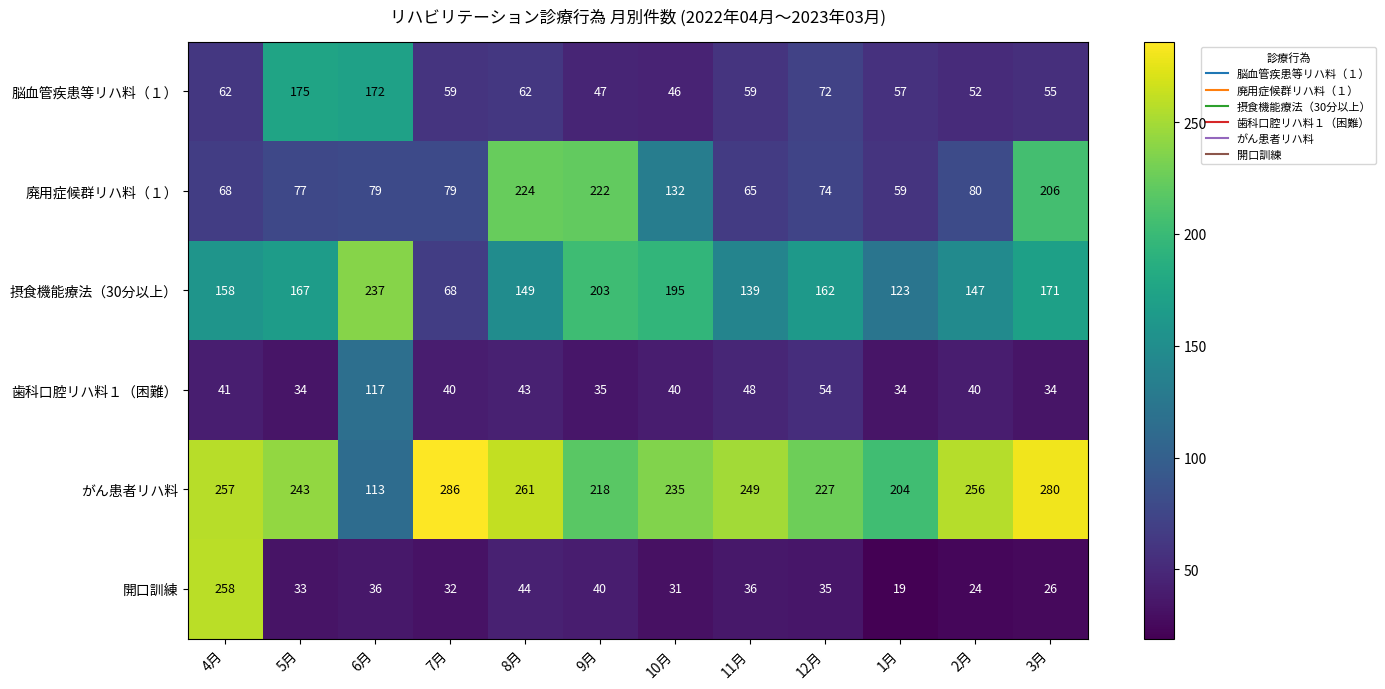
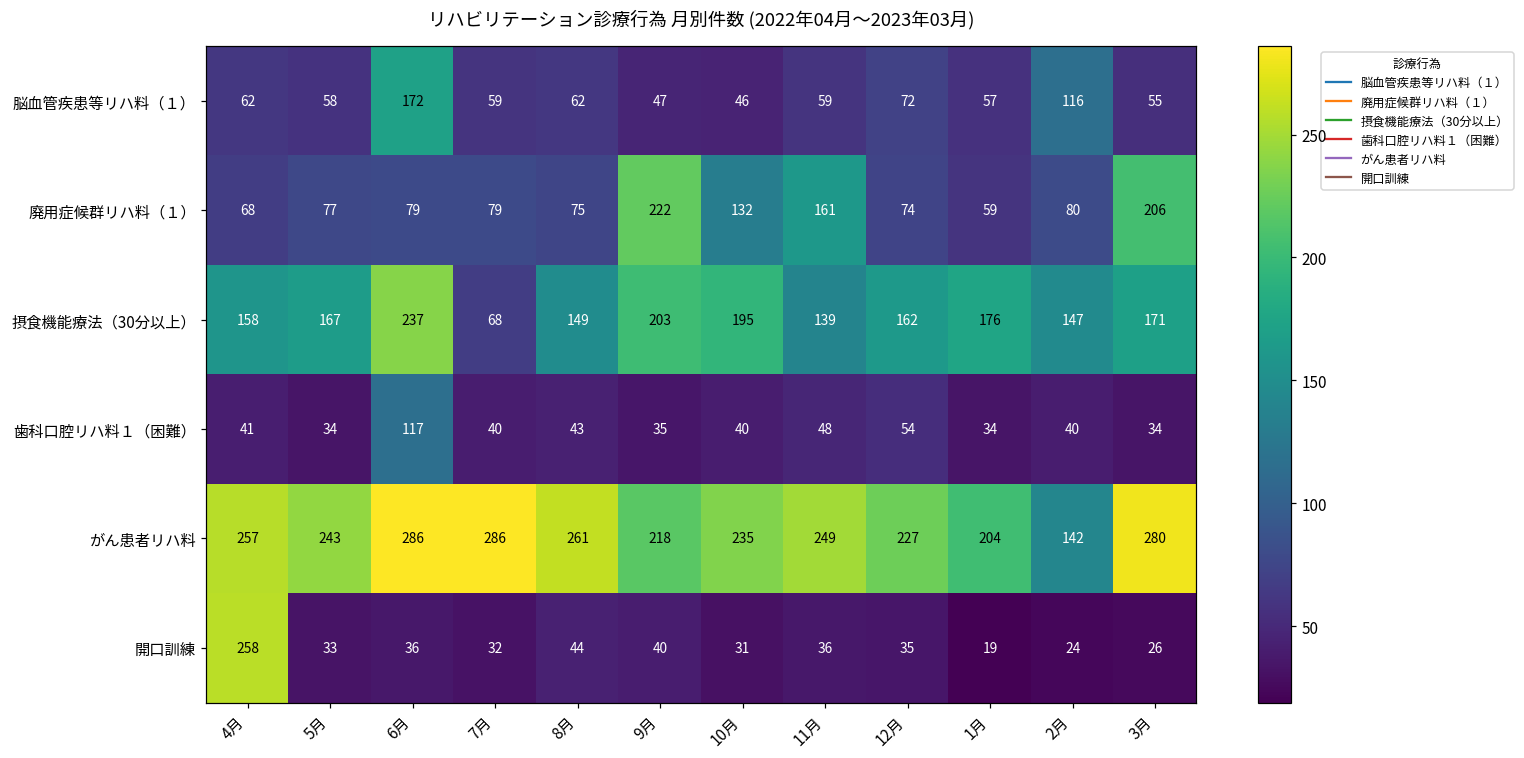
  {
    "脳血管疾患等リハ料（１）": {
      "4月": 62,
-     "5月": 175,
+     "5月": 58,
      "6月": 172,
      "7月": 59,
      "8月": 62,
      "9月": 47,
      "10月": 46,
      "11月": 59,
      "12月": 72,
      "1月": 57,
-     "2月": 52,
+     "2月": 116,
      "3月": 55
    },
    "廃用症候群リハ料（１）": {
      "4月": 68,
      "5月": 77,
      "6月": 79,
      "7月": 79,
-     "8月": 224,
+     "8月": 75,
      "9月": 222,
      "10月": 132,
-     "11月": 65,
+     "11月": 161,
      "12月": 74,
      "1月": 59,
      "2月": 80,
      "3月": 206
    },
    "摂食機能療法（30分以上）": {
      "4月": 158,
      "5月": 167,
      "6月": 237,
      "7月": 68,
      "8月": 149,
      "9月": 203,
      "10月": 195,
      "11月": 139,
      "12月": 162,
-     "1月": 123,
+     "1月": 176,
      "2月": 147,
      "3月": 171
    },
    "歯科口腔リハ料１（困難）": {
      "4月": 41,
      "5月": 34,
      "6月": 117,
      "7月": 40,
      "8月": 43,
      "9月": 35,
      "10月": 40,
      "11月": 48,
      "12月": 54,
      "1月": 34,
      "2月": 40,
      "3月": 34
    },
    "がん患者リハ料": {
      "4月": 257,
      "5月": 243,
-     "6月": 113,
+     "6月": 286,
      "7月": 286,
      "8月": 261,
      "9月": 218,
      "10月": 235,
      "11月": 249,
      "12月": 227,
      "1月": 204,
-     "2月": 256,
+     "2月": 142,
      "3月": 280
    },
    "開口訓練": {
      "4月": 258,
      "5月": 33,
      "6月": 36,
      "7月": 32,
      "8月": 44,
      "9月": 40,
      "10月": 31,
      "11月": 36,
      "12月": 35,
      "1月": 19,
      "2月": 24,
      "3月": 26
    }
  }
